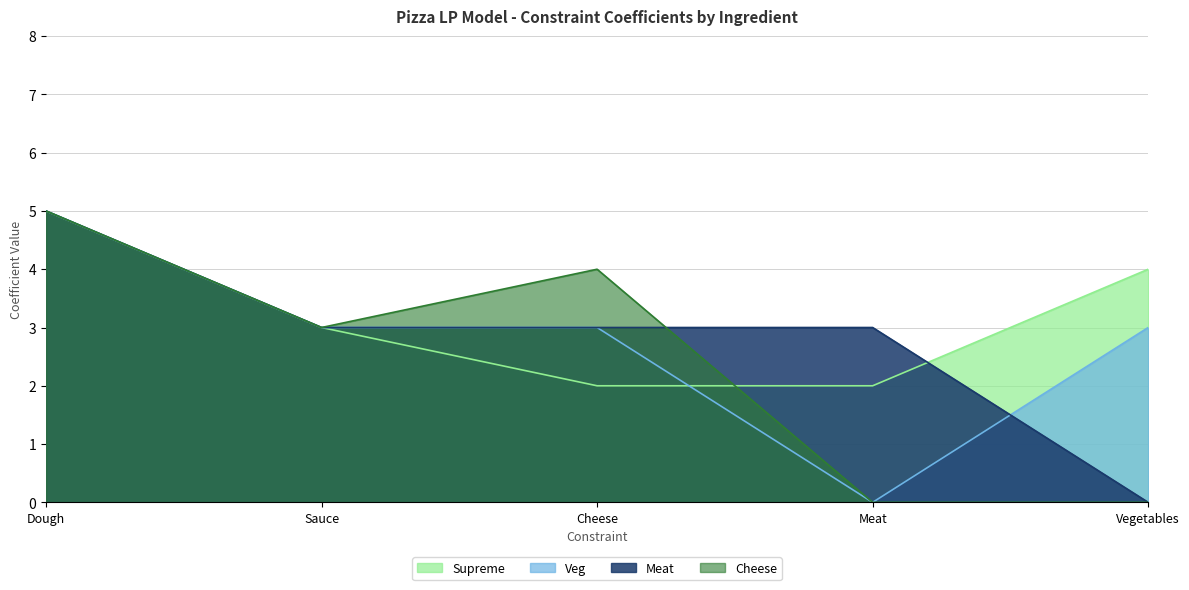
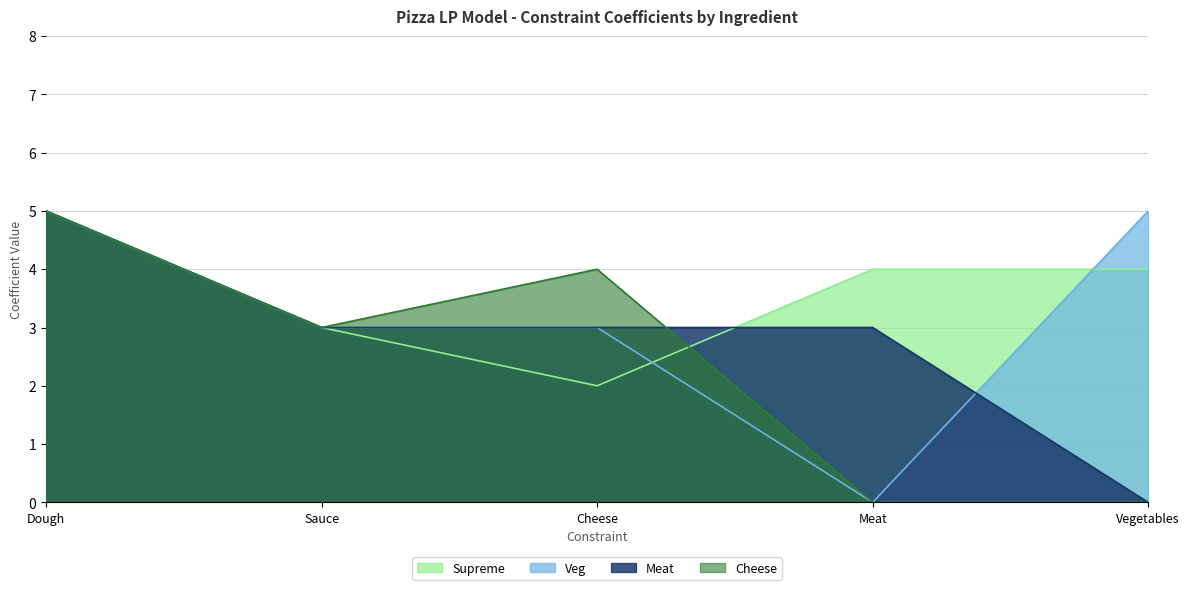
  {
    "Supreme": {
      "Cheese": 2,
-     "Meat": 2,
+     "Meat": 4,
      "Vegetables": 4
    },
    "Veg": {
-     "Vegetables": 3
+     "Vegetables": 5
    },
    "Meat": {
      "Meat": 3
    },
    "Cheese": {
      "Cheese": 4
    }
  }
